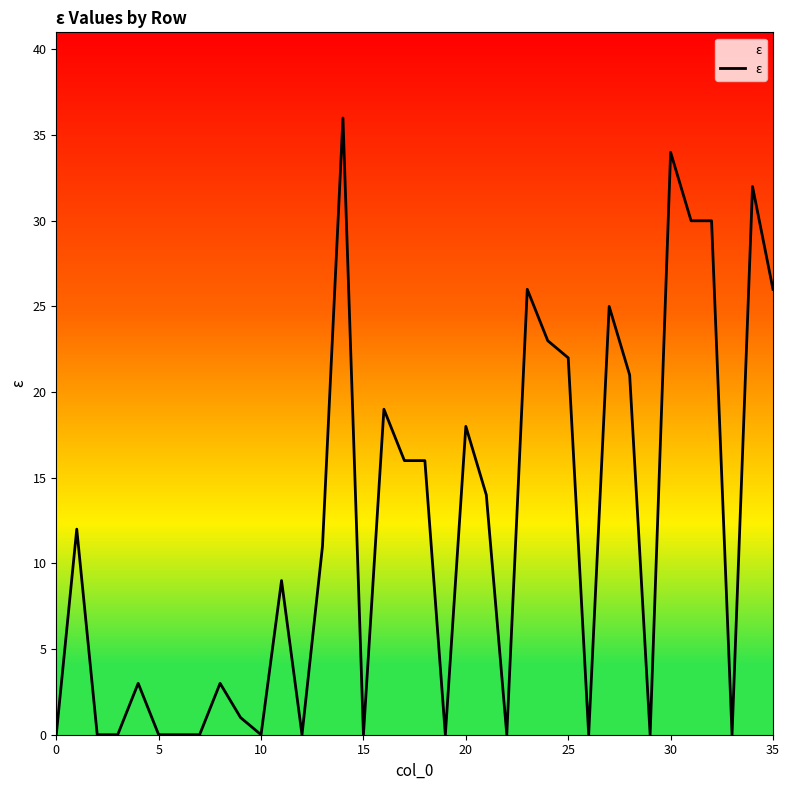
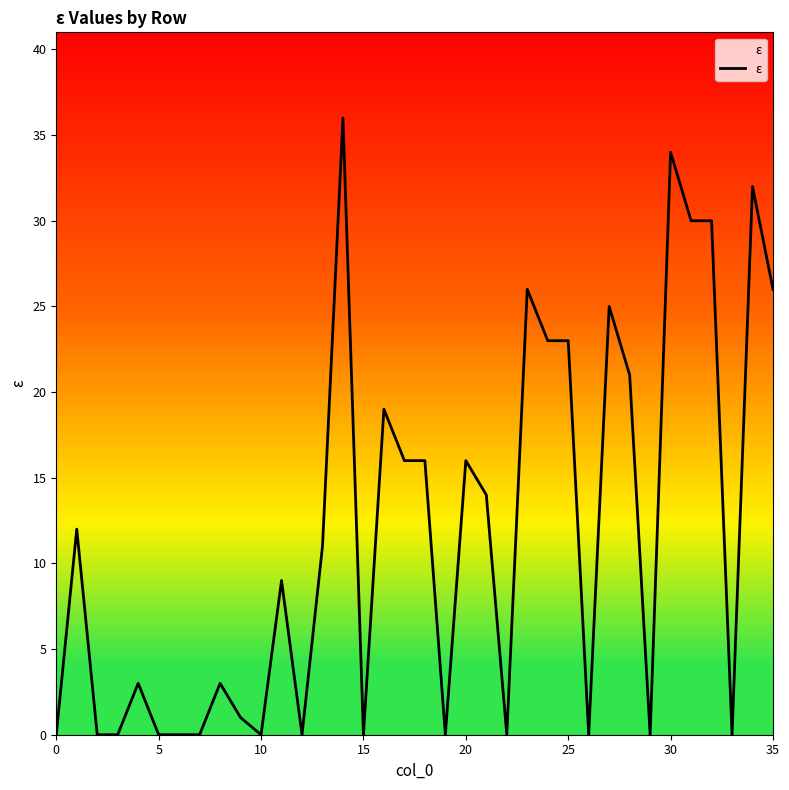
  {
    "0": 0,
    "5": 0,
    "10": 0,
    "15": 0,
-   "20": 18,
-   "25": 22,
+   "20": 16,
+   "25": 23,
    "30": 34,
    "35": 26
  }
